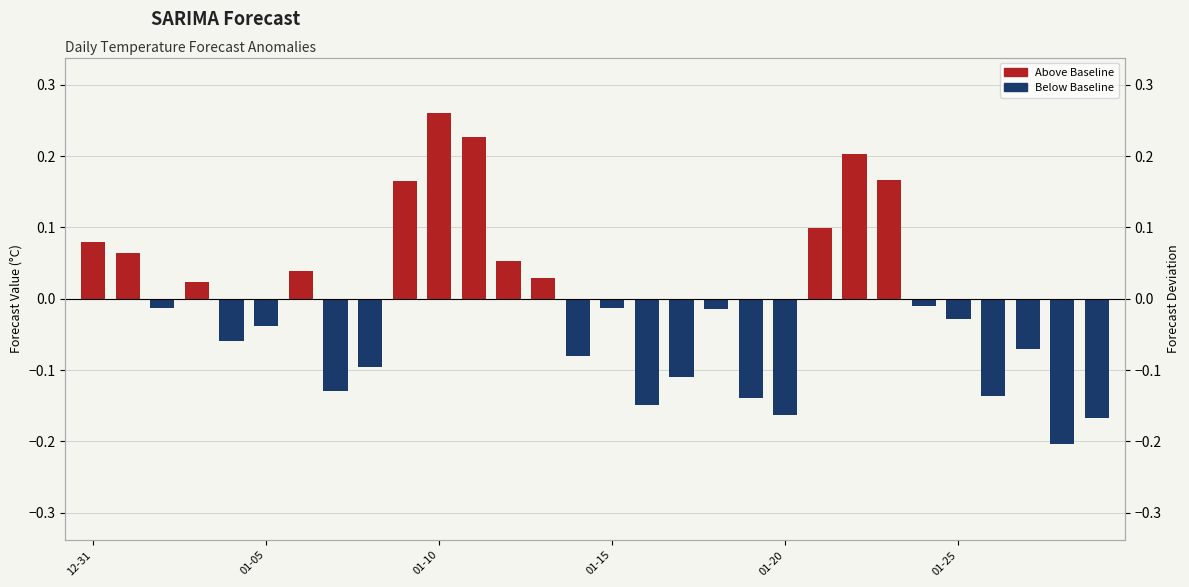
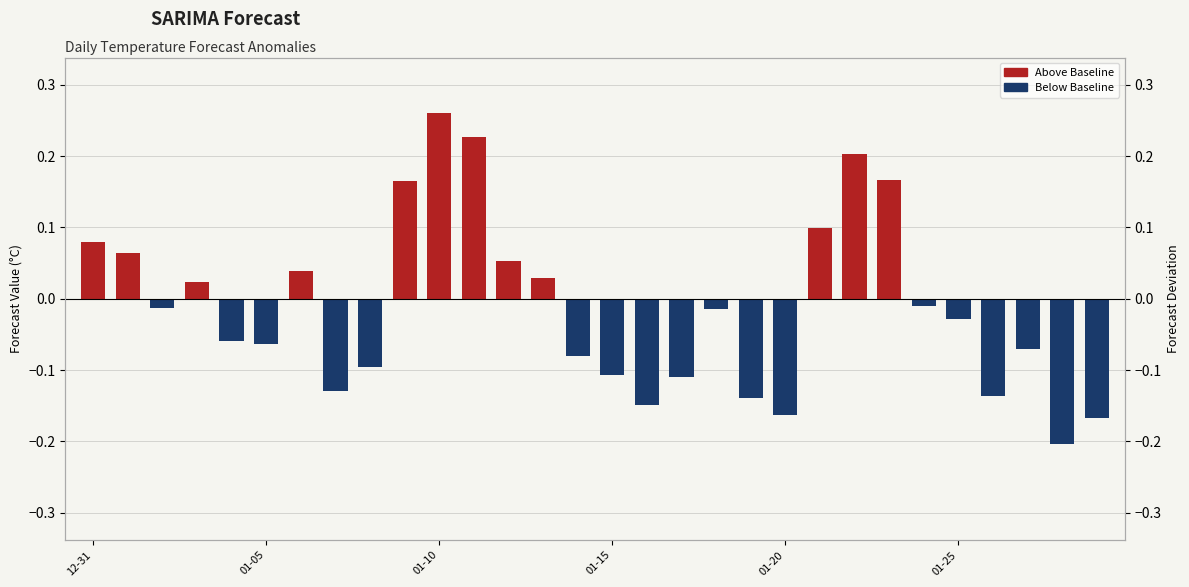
  {
    "12-31": 0.08,
-   "01-05": -0.04,
+   "01-05": -0.06,
    "01-10": 0.26,
-   "01-15": -0.01,
+   "01-15": -0.11,
    "01-20": -0.16,
    "01-25": -0.03
  }
